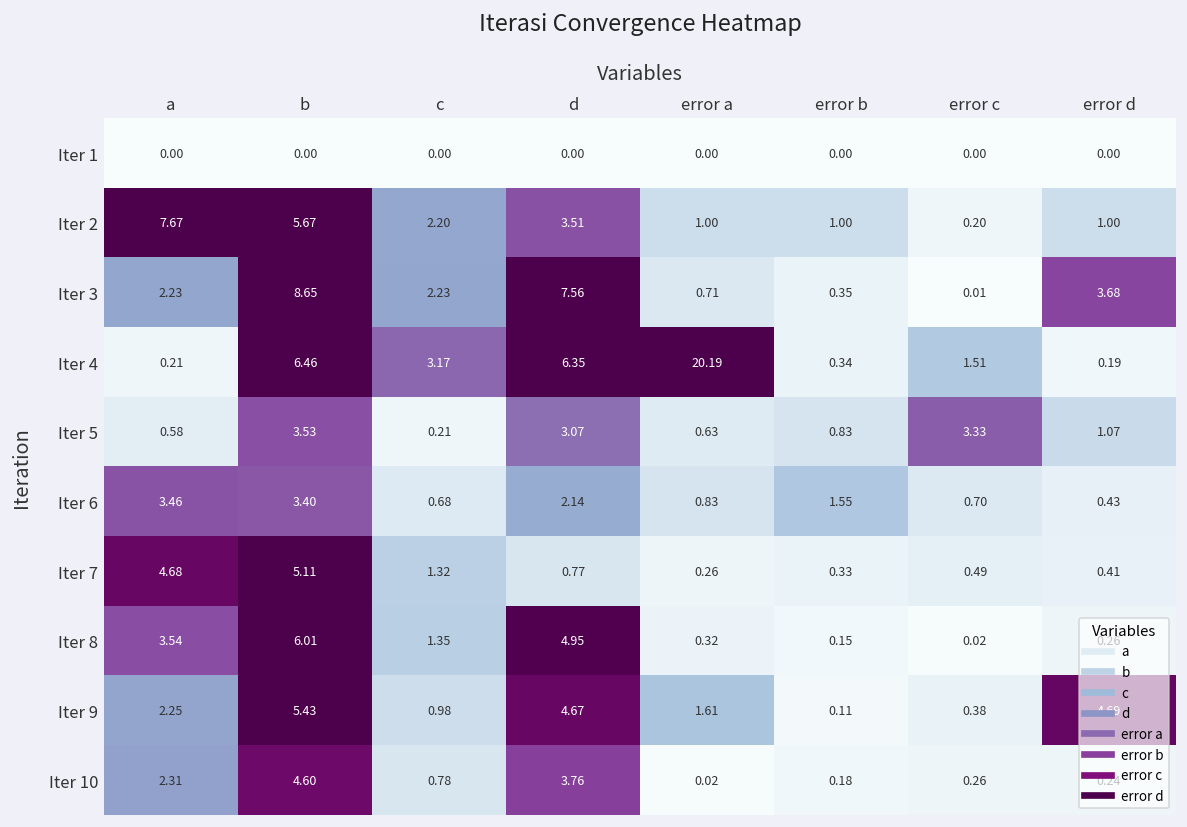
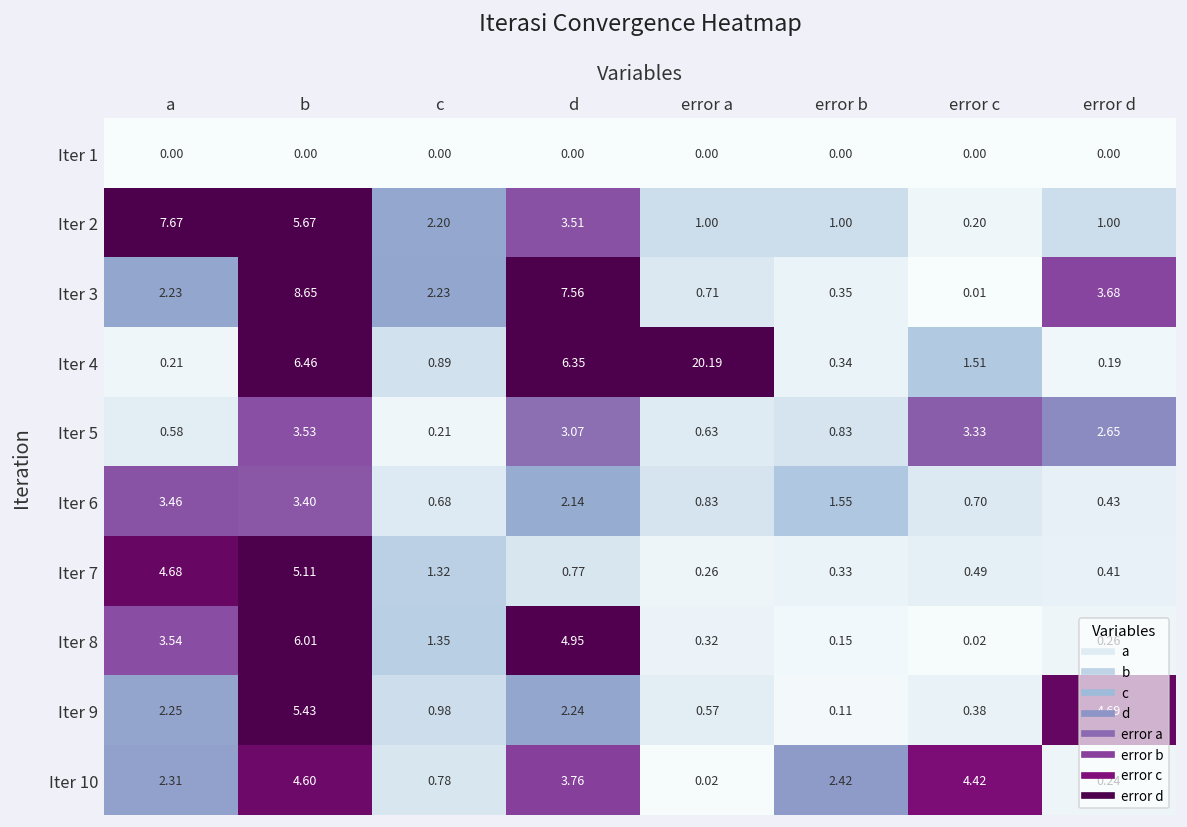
  {
    "Iter 1": {
      "a": 0.00,
      "b": 0.00,
      "c": 0.00,
      "d": 0.00,
      "error a": 0.00,
      "error b": 0.00,
      "error c": 0.00,
      "error d": 0.00
    },
    "Iter 2": {
      "a": 7.67,
      "b": 5.67,
      "c": 2.20,
      "d": 3.51,
      "error a": 1.00,
      "error b": 1.00,
      "error c": 0.20,
      "error d": 1.00
    },
    "Iter 3": {
      "a": 2.23,
      "b": 8.65,
      "c": 2.23,
      "d": 7.56,
      "error a": 0.71,
      "error b": 0.35,
      "error c": 0.01,
      "error d": 3.68
    },
    "Iter 4": {
      "a": 0.21,
      "b": 6.46,
-     "c": 3.17,
+     "c": 0.89,
      "d": 6.35,
      "error a": 20.19,
      "error b": 0.34,
      "error c": 1.51,
      "error d": 0.19
    },
    "Iter 5": {
      "a": 0.58,
      "b": 3.53,
      "c": 0.21,
      "d": 3.07,
      "error a": 0.63,
      "error b": 0.83,
      "error c": 3.33,
-     "error d": 1.07
+     "error d": 2.65
    },
    "Iter 6": {
      "a": 3.46,
      "b": 3.40,
      "c": 0.68,
      "d": 2.14,
      "error a": 0.83,
      "error b": 1.55,
      "error c": 0.70,
      "error d": 0.43
    },
    "Iter 7": {
      "a": 4.68,
      "b": 5.11,
      "c": 1.32,
      "d": 0.77,
      "error a": 0.26,
      "error b": 0.33,
      "error c": 0.49,
      "error d": 0.41
    },
    "Iter 8": {
      "a": 3.54,
      "b": 6.01,
      "c": 1.35,
      "d": 4.95,
      "error a": 0.32,
      "error b": 0.15,
      "error c": 0.02
    },
    "Iter 9": {
      "a": 2.25,
      "b": 5.43,
      "c": 0.98,
-     "d": 4.67,
-     "error a": 1.61,
+     "d": 2.24,
+     "error a": 0.57,
      "error b": 0.11,
      "error c": 0.38
    },
    "Iter 10": {
      "a": 2.31,
      "b": 4.60,
      "c": 0.78,
      "d": 3.76,
      "error a": 0.02,
-     "error b": 0.18,
-     "error c": 0.26
+     "error b": 2.42,
+     "error c": 4.42
    }
  }
